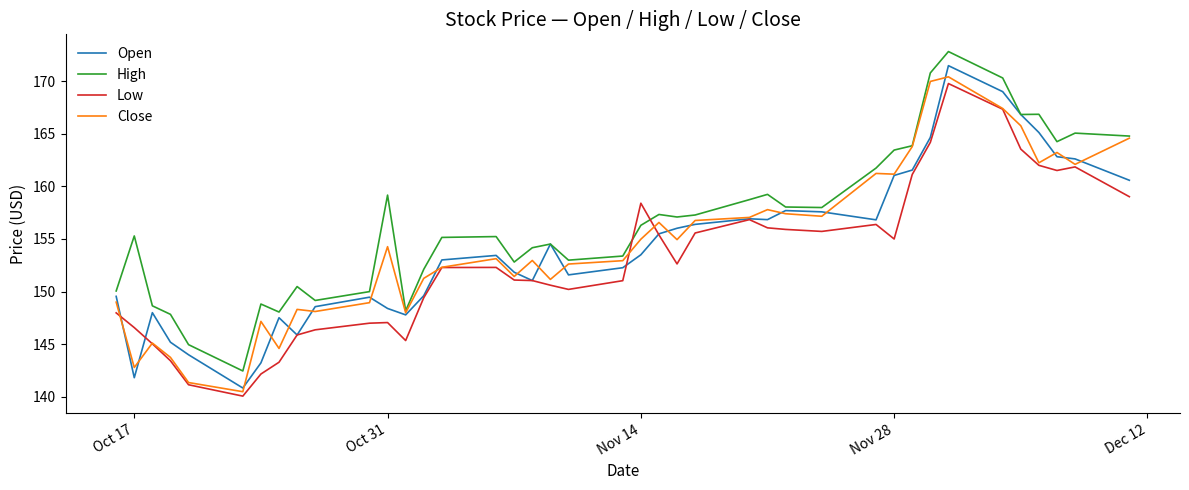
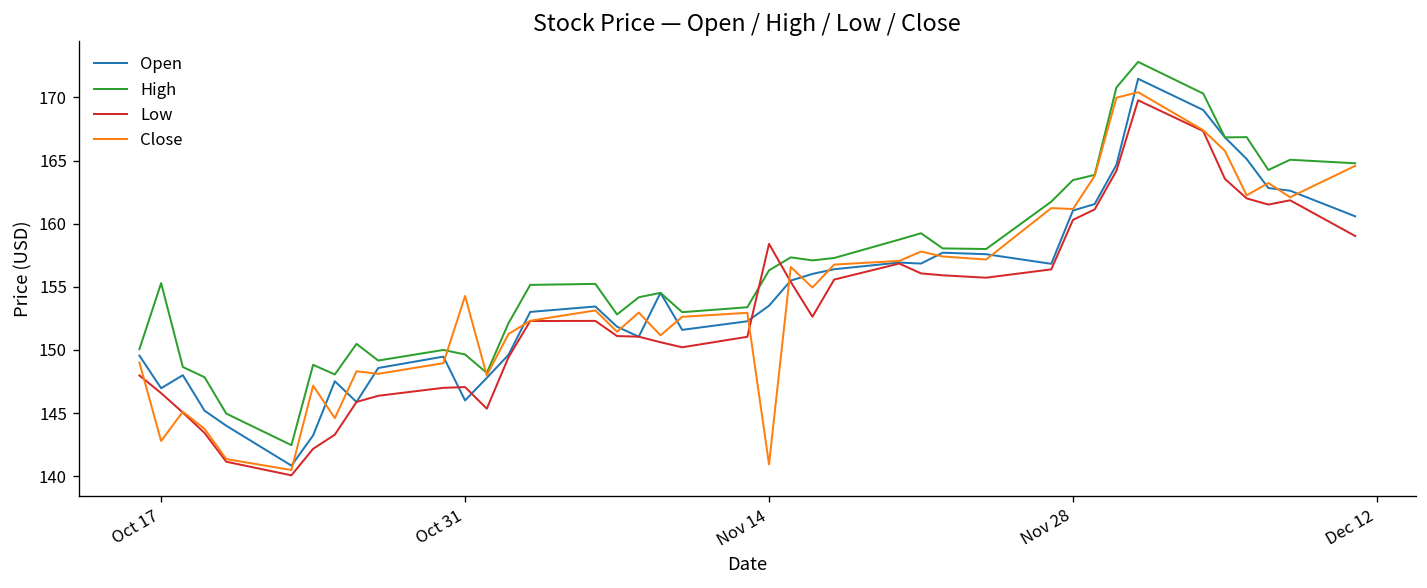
  {
    "Open": {
-     "Oct 17": 141.8,
-     "Oct 31": 148.4,
+     "Oct 17": 147.0,
+     "Oct 31": 146.0,
      "Nov 14": 153.5
    },
    "High": {
      "Oct 17": 155.3,
-     "Oct 31": 159.2,
+     "Oct 31": 149.6,
      "Nov 14": 156.3,
      "Nov 28": 163.5
    },
    "Low": {
      "Oct 17": 146.6,
      "Oct 31": 147.1,
      "Nov 14": 158.4,
-     "Nov 28": 155.0
+     "Nov 28": 160.3
    },
    "Close": {
      "Oct 17": 142.8,
      "Oct 31": 154.3,
-     "Nov 14": 155.0
+     "Nov 14": 140.9
    }
  }
